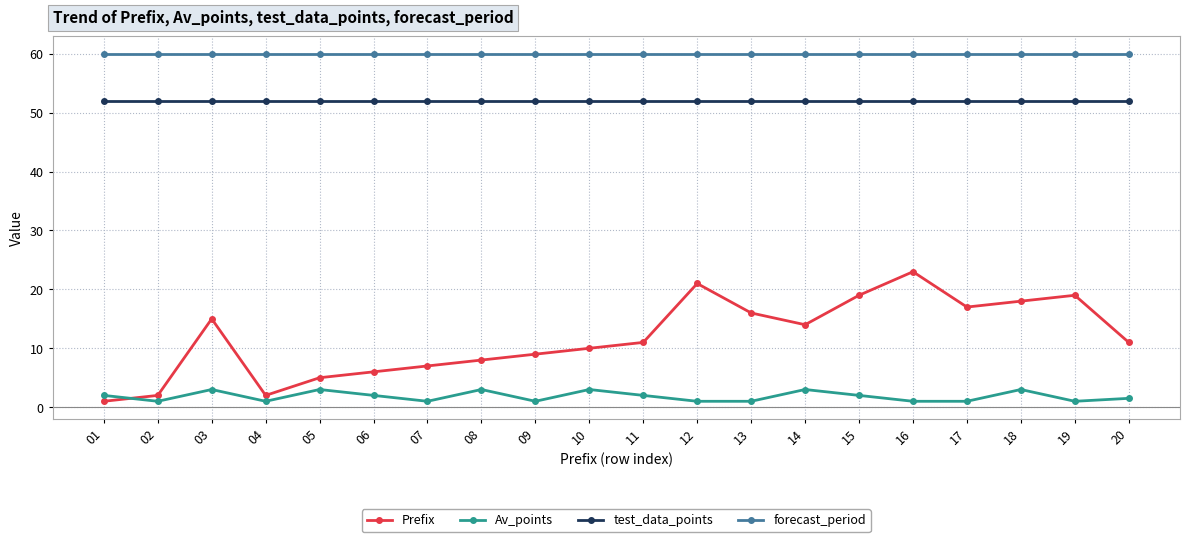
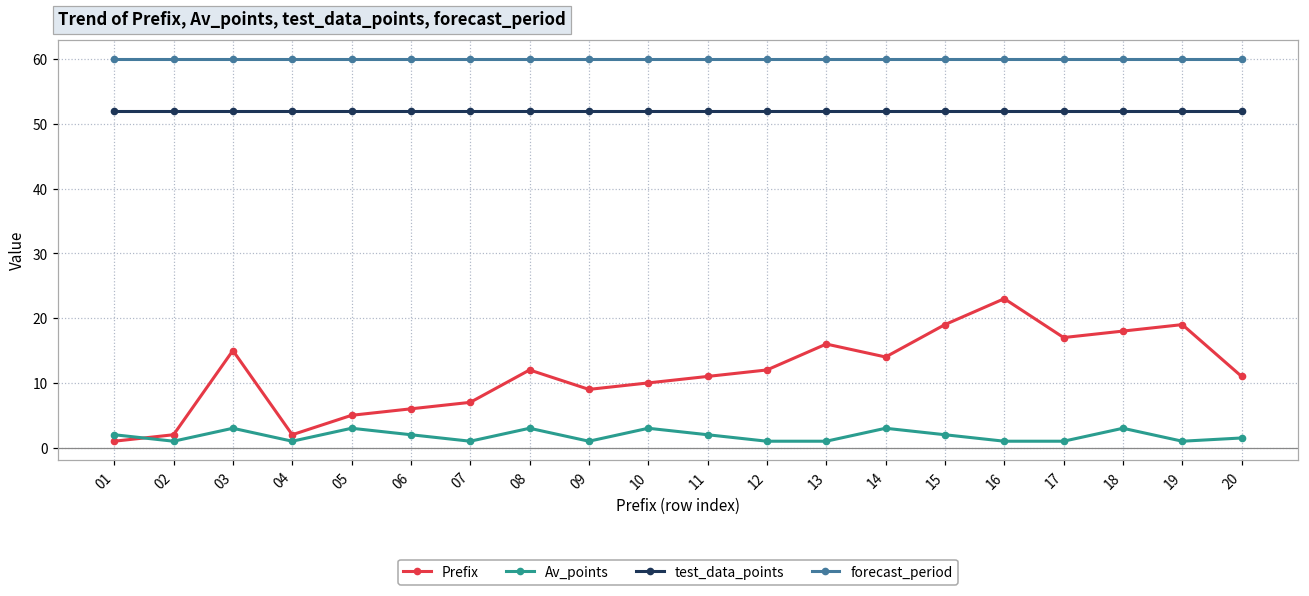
  {
    "Prefix": {
      "01": 1,
      "02": 2,
      "03": 15,
      "04": 2,
      "05": 5,
      "06": 6,
      "07": 7,
-     "08": 8,
+     "08": 12,
      "09": 9,
      "10": 10,
      "11": 11,
-     "12": 21,
+     "12": 12,
      "13": 16,
      "14": 14,
      "15": 19,
      "16": 23,
      "17": 17,
      "18": 18,
      "19": 19,
      "20": 11
    },
    "test_data_points": {
      "01": 52,
      "02": 52,
      "03": 52,
      "04": 52,
      "05": 52,
      "06": 52,
      "07": 52,
      "08": 52,
      "09": 52,
      "10": 52,
      "11": 52,
      "12": 52,
      "13": 52,
      "14": 52,
      "15": 52,
      "16": 52,
      "17": 52,
      "18": 52,
      "19": 52,
      "20": 52
    }
  }
